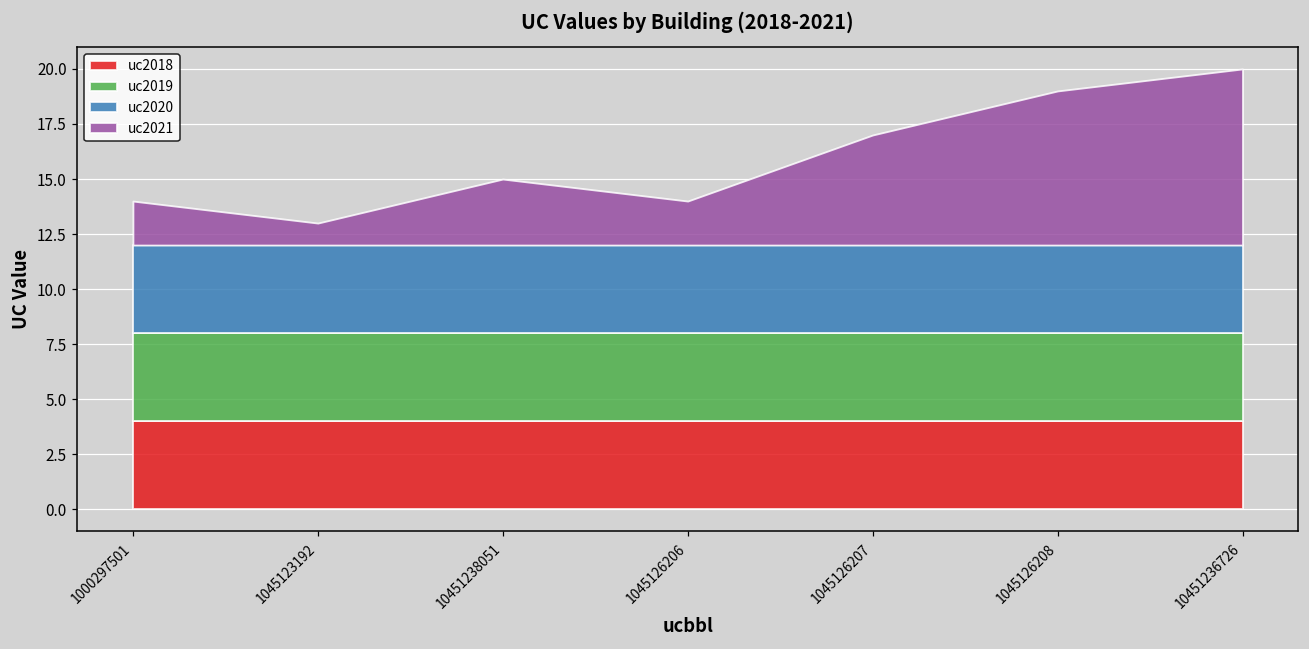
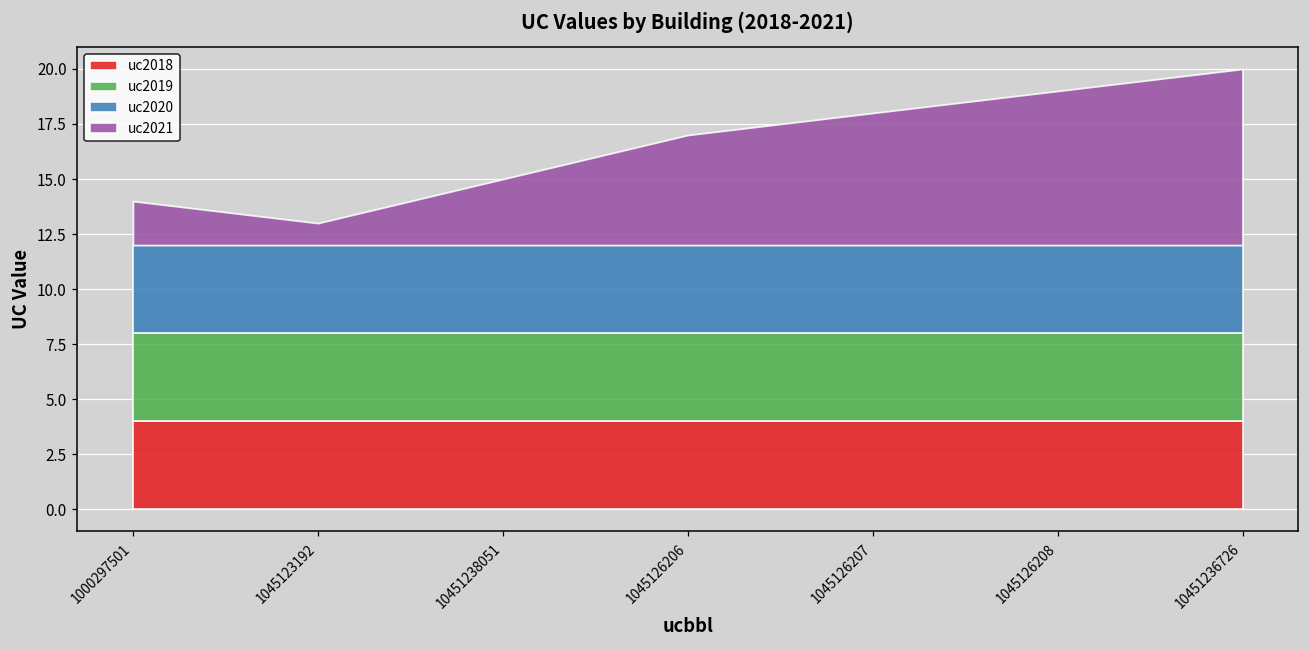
  {
    "uc2018": {
      "1000297501": 4,
      "1045123192": 4,
      "10451238051": 4,
      "1045126206": 4,
      "1045126207": 4,
      "1045126208": 4,
      "10451236726": 4
    },
    "uc2021": {
      "1000297501": 2,
      "1045123192": 1,
      "10451238051": 3,
-     "1045126206": 2,
-     "1045126207": 5,
+     "1045126206": 5,
+     "1045126207": 6,
      "1045126208": 7,
      "10451236726": 8
    }
  }
